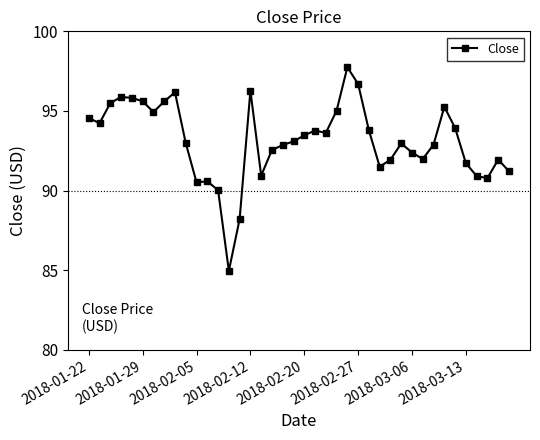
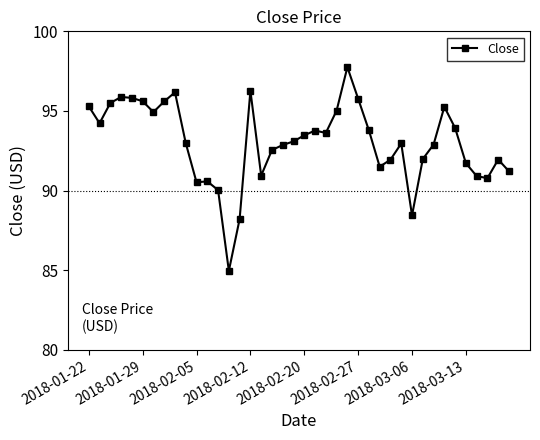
  {
-   "2018-01-22": 94.6,
+   "2018-01-22": 95.3,
    "2018-01-29": 95.6,
    "2018-02-05": 90.5,
    "2018-02-12": 96.3,
    "2018-02-20": 93.5,
-   "2018-02-27": 96.7,
-   "2018-03-06": 92.4,
+   "2018-02-27": 95.8,
+   "2018-03-06": 88.4,
    "2018-03-13": 91.7
  }
